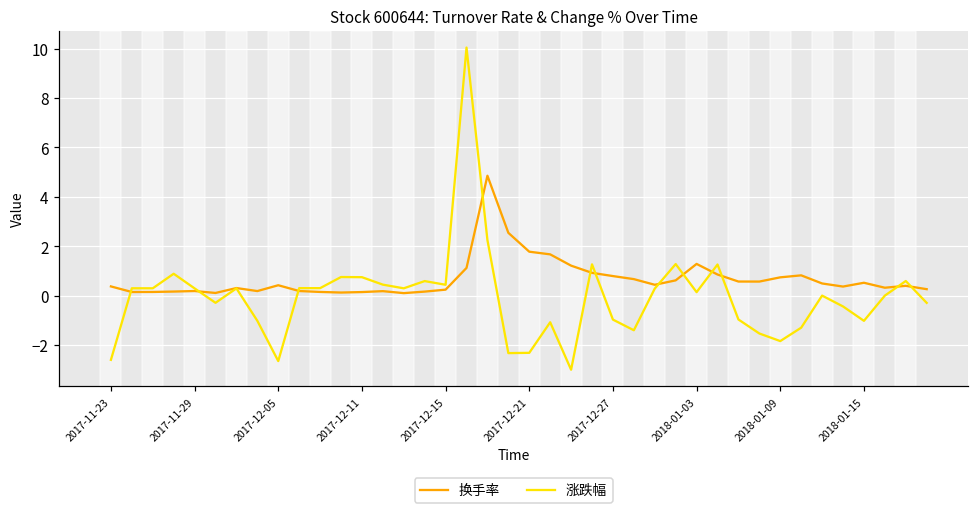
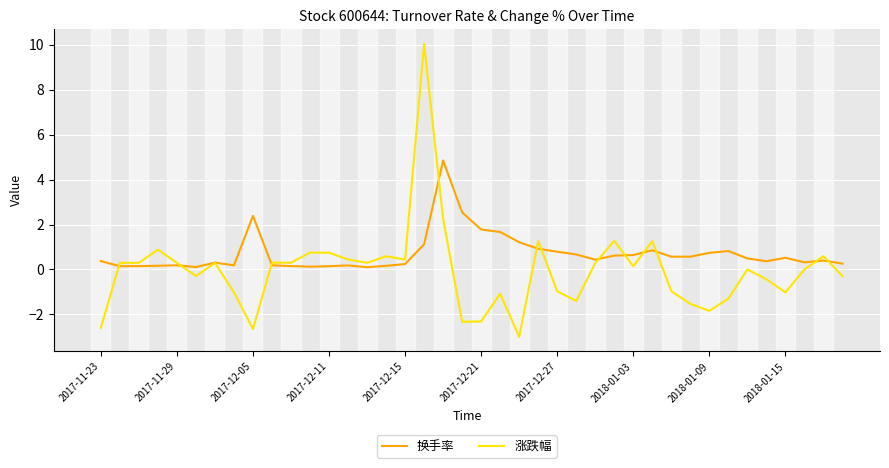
  {
    "换手率": {
      "2017-11-23": 0.4,
-     "2017-12-05": 0.4,
+     "2017-12-05": 2.4,
      "2017-12-11": 0.1,
      "2017-12-15": 0.2,
      "2017-12-21": 1.8,
      "2017-12-27": 0.8,
-     "2018-01-03": 1.3,
+     "2018-01-03": 0.6,
      "2018-01-09": 0.7,
      "2018-01-15": 0.5
    },
    "涨跌幅": {
      "2017-11-23": -2.6,
      "2017-12-05": -2.7,
      "2017-12-11": 0.7,
      "2017-12-15": 0.4,
      "2017-12-21": -2.3,
      "2017-12-27": -1.0,
      "2018-01-03": 0.1,
      "2018-01-09": -1.8,
      "2018-01-15": -1.0
    }
  }
